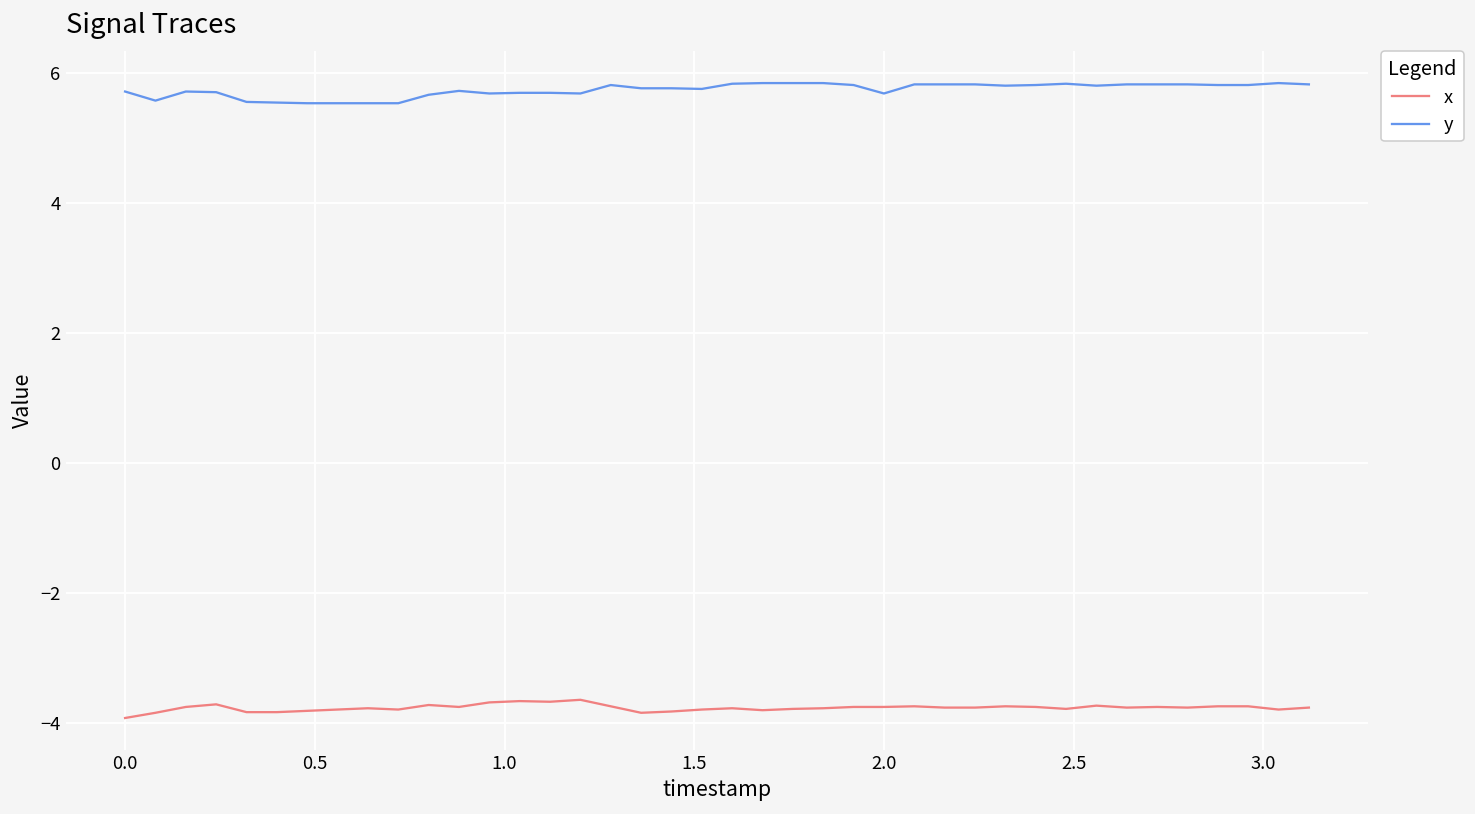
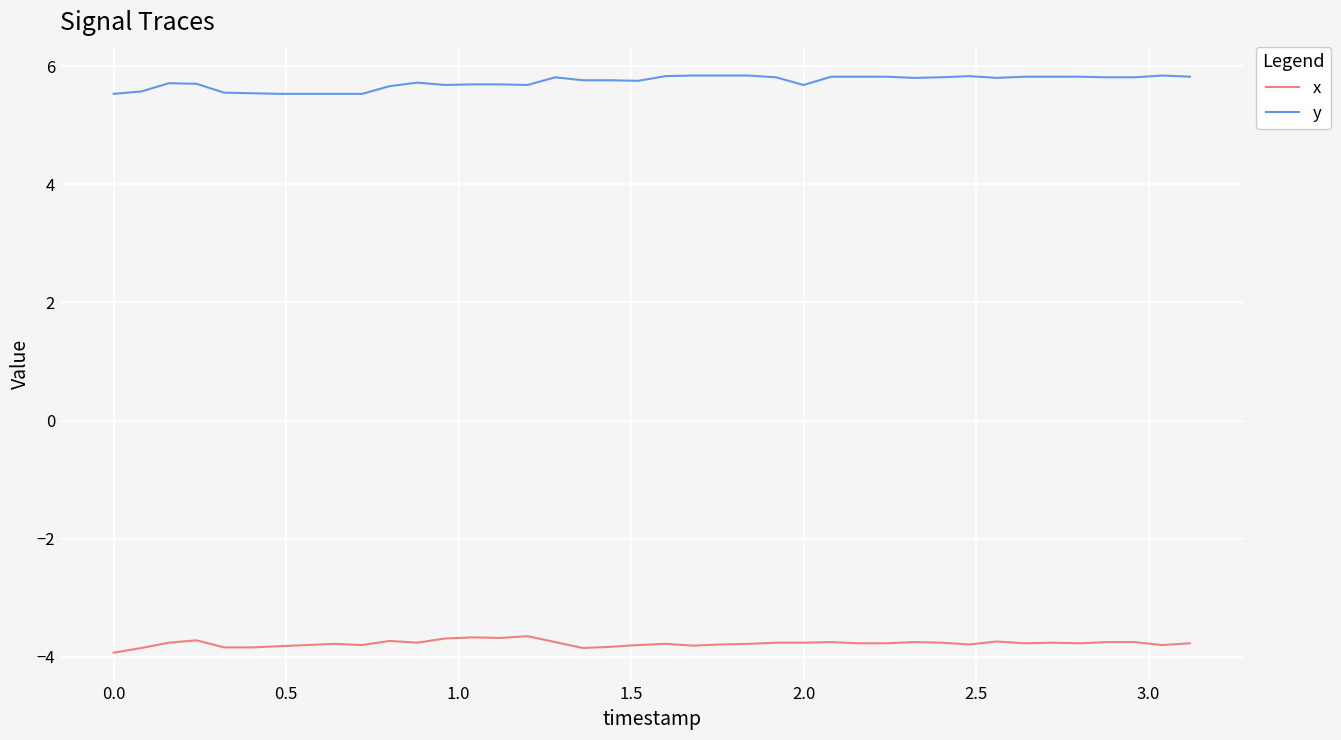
  {
    "x": {
      "0.0": -3.9,
      "2.0": -3.8
    },
    "y": {
-     "0.0": 5.7,
+     "0.0": 5.5,
      "2.0": 5.7
    }
  }
